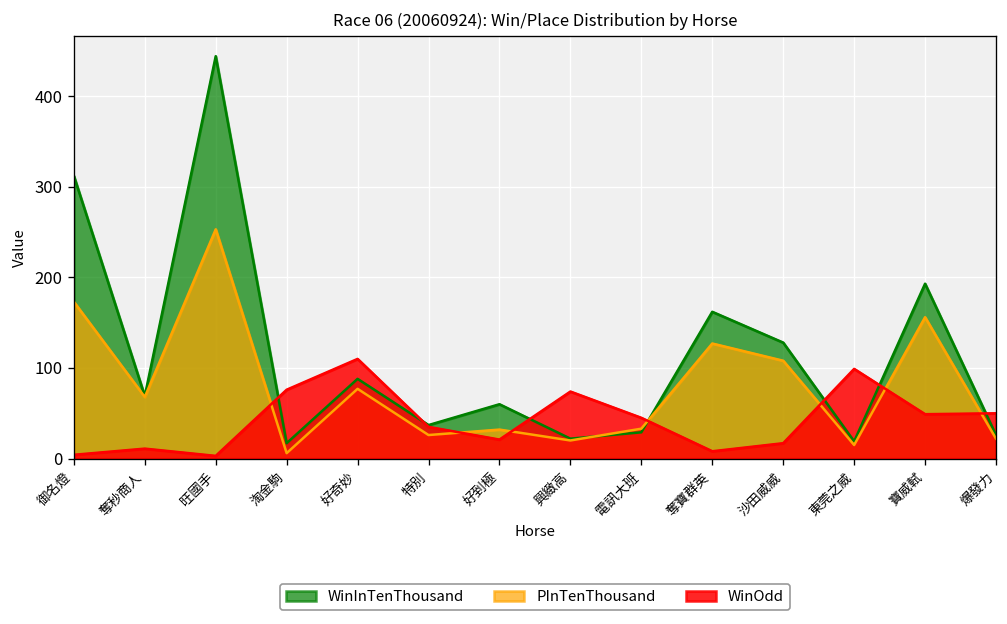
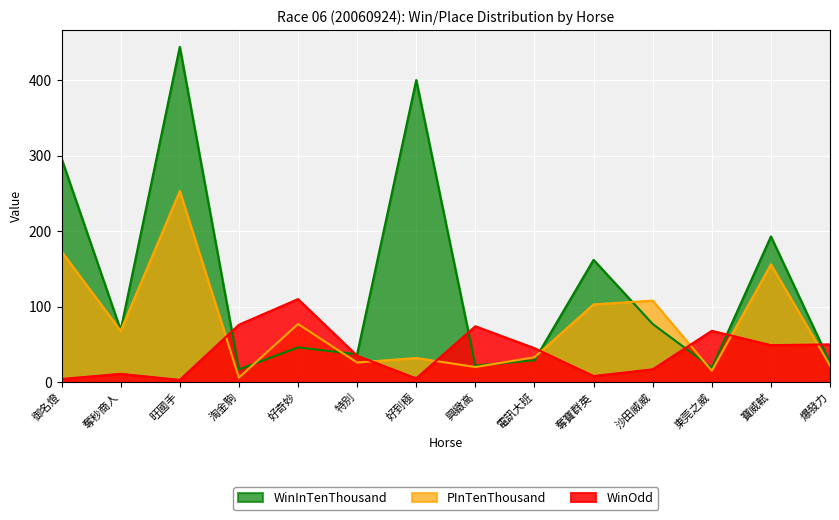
  {
    "WinInTenThousand": {
-     "御名燈": 310,
+     "御名燈": 300,
      "旺國手": 440,
      "淘金駒": 20,
-     "好奇妙": 90,
-     "好到極": 60,
+     "好奇妙": 50,
+     "好到極": 400,
      "電訊大班": 30,
      "奪寶群英": 160,
-     "沙田威威": 130,
+     "沙田威威": 80,
      "東莞之威": 20,
      "寶威軾": 190,
      "爆發力": 30
    },
    "PInTenThousand": {
      "御名燈": 170,
      "旺國手": 250,
      "淘金駒": 10,
      "好奇妙": 80,
      "特別": 30,
      "好到極": 30,
      "電訊大班": 30,
-     "奪寶群英": 130,
+     "奪寶群英": 100,
      "沙田威威": 110,
      "東莞之威": 20,
      "寶威軾": 160,
      "爆發力": 20
    },
    "WinOdd": {
      "御名燈": 0,
      "奪秒商人": 10,
      "旺國手": 0,
      "淘金駒": 80,
      "好奇妙": 110,
-     "好到極": 20,
+     "好到極": 10,
      "興緻高": 70,
      "電訊大班": 50,
      "奪寶群英": 10,
      "沙田威威": 20,
-     "東莞之威": 100,
+     "東莞之威": 70,
      "寶威軾": 50,
      "爆發力": 50
    }
  }
